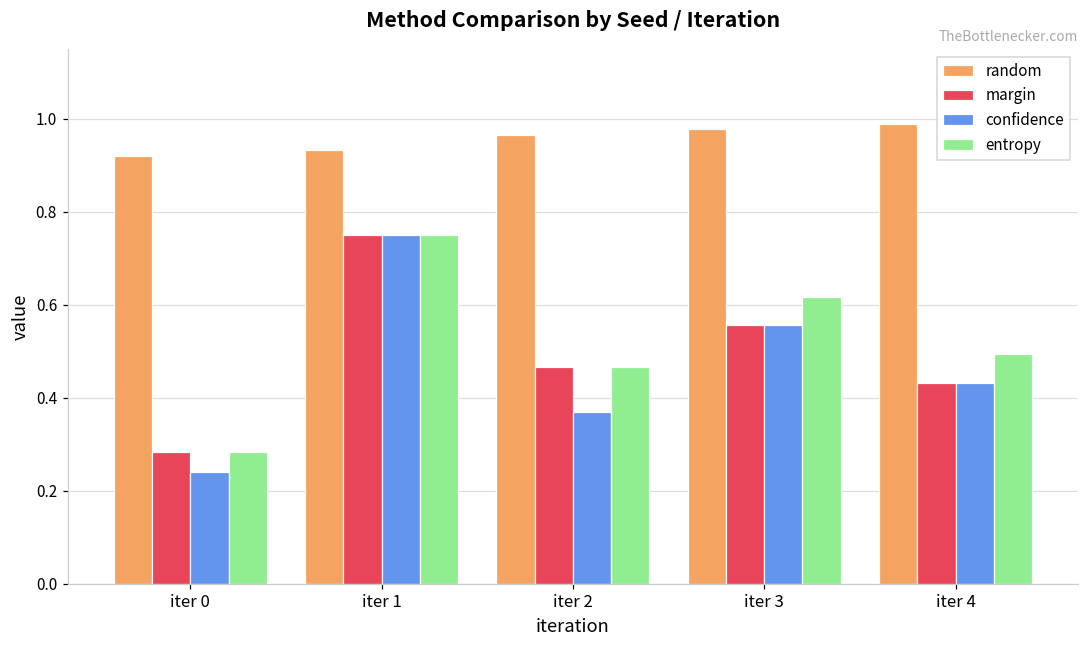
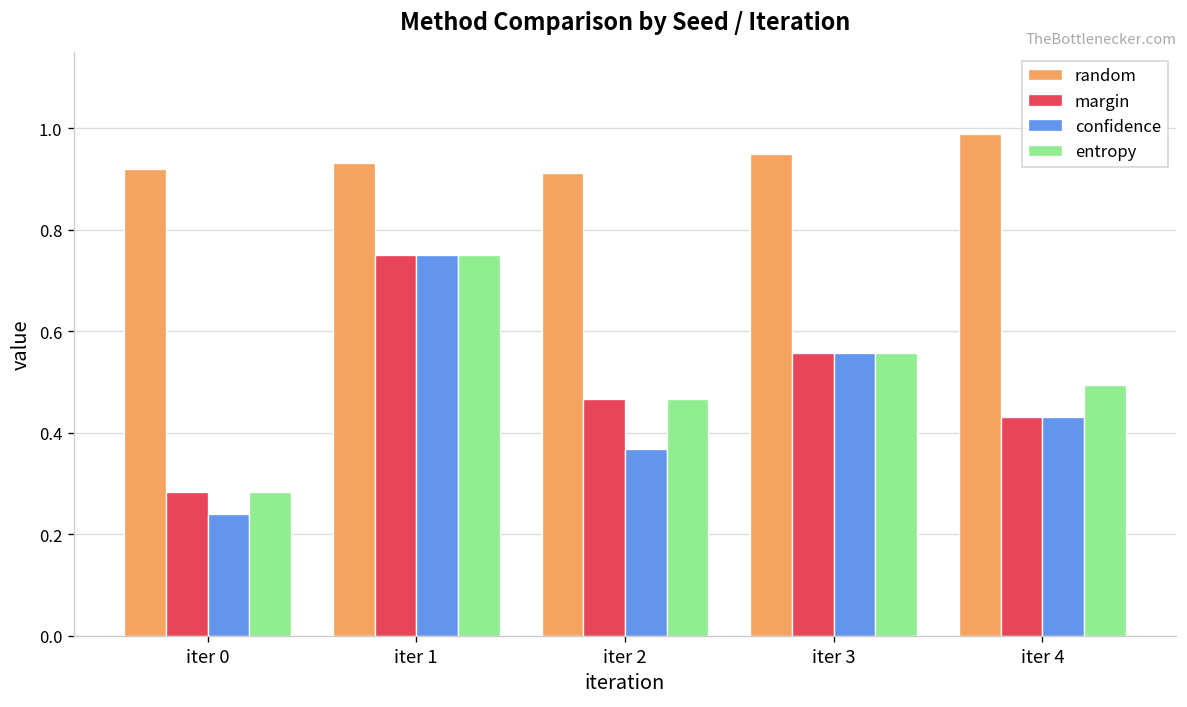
  {
    "random": {
      "iter 0": 0.92,
      "iter 1": 0.93,
-     "iter 2": 0.97,
-     "iter 3": 0.98,
+     "iter 2": 0.91,
+     "iter 3": 0.95,
      "iter 4": 0.99
    },
    "margin": {
      "iter 0": 0.28,
      "iter 1": 0.75,
      "iter 2": 0.47,
      "iter 3": 0.56,
      "iter 4": 0.43
    },
    "confidence": {
      "iter 0": 0.24,
      "iter 1": 0.75,
      "iter 2": 0.37,
      "iter 3": 0.56,
      "iter 4": 0.43
    },
    "entropy": {
      "iter 0": 0.28,
      "iter 1": 0.75,
      "iter 2": 0.47,
-     "iter 3": 0.62,
+     "iter 3": 0.56,
      "iter 4": 0.49
    }
  }
